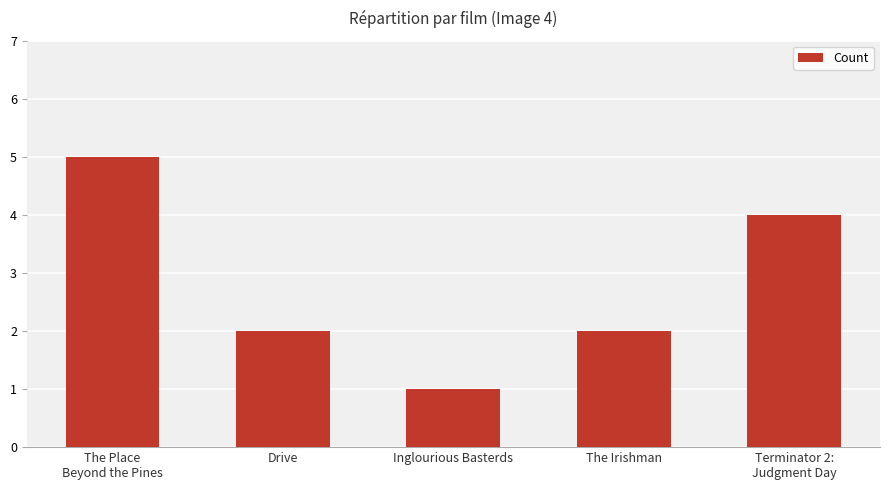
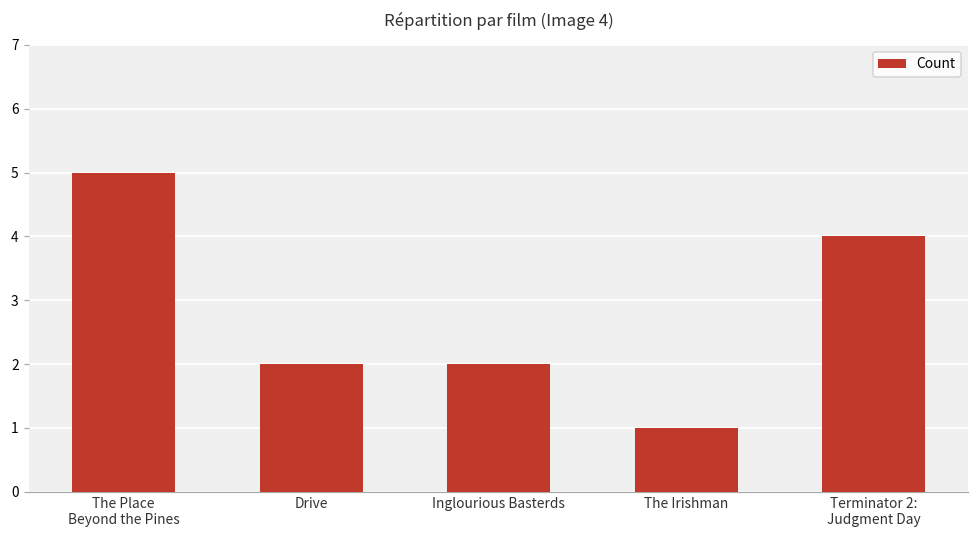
  {
    "The Place Beyond the Pines": 5,
    "Drive": 2,
-   "Inglourious Basterds": 1,
-   "The Irishman": 2,
+   "Inglourious Basterds": 2,
+   "The Irishman": 1,
    "Terminator 2: Judgment Day": 4
  }
